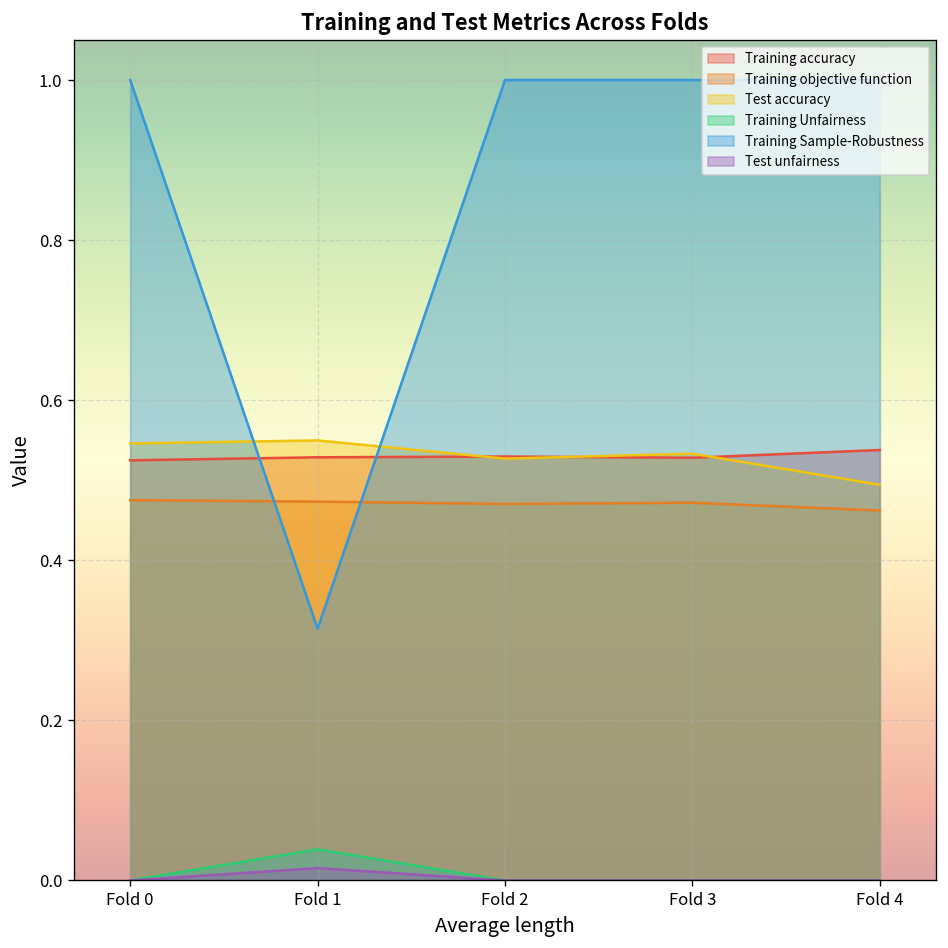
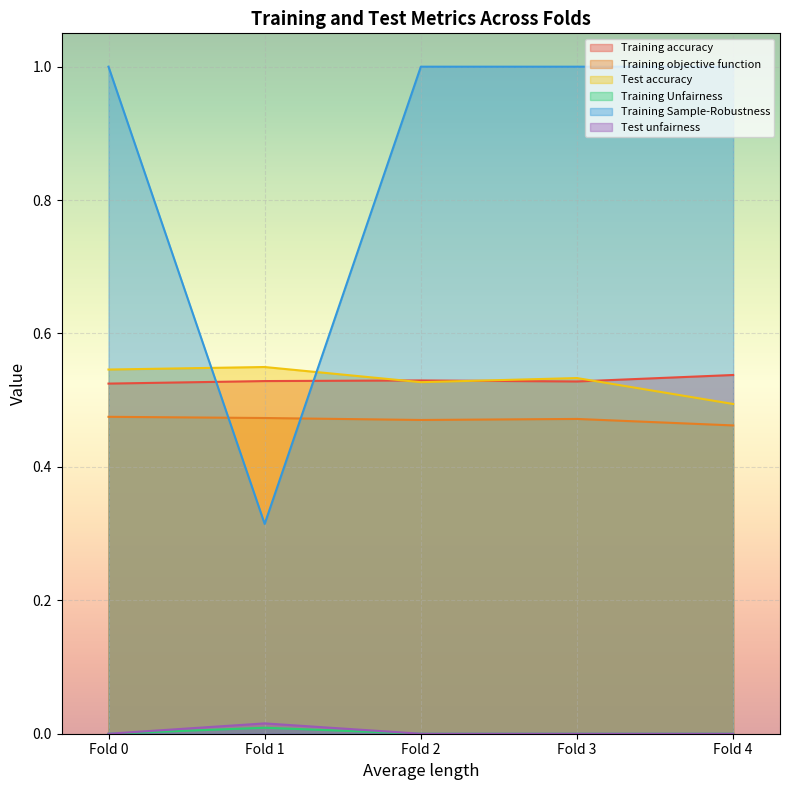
  {
    "Training Unfairness": {
-     "Fold 1": 0.04
+     "Fold 1": 0.01
    },
    "Training Sample-Robustness": {
      "Fold 0": 1.00,
      "Fold 1": 0.31,
      "Fold 2": 1.00,
      "Fold 3": 1.00
    },
    "Test unfairness": {
      "Fold 1": 0.02
    }
  }
